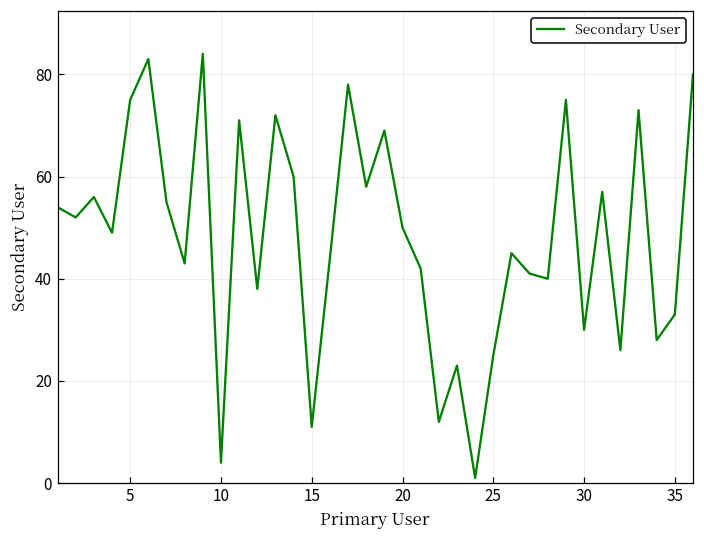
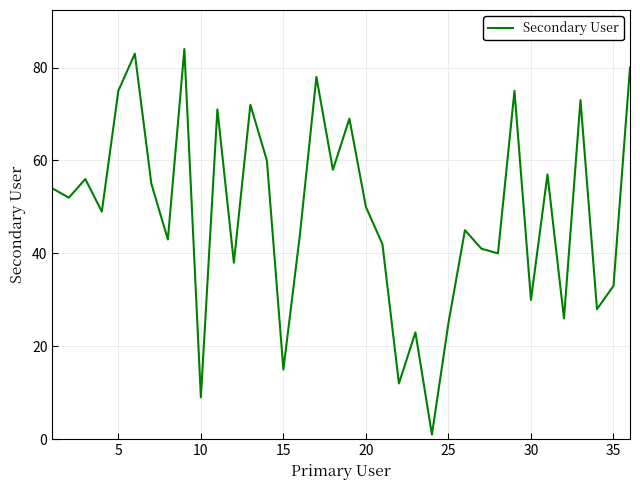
  {
    "5": 75,
-   "10": 4,
-   "15": 11,
+   "10": 9,
+   "15": 15,
    "20": 50,
    "25": 25,
    "30": 30,
    "35": 33
  }
